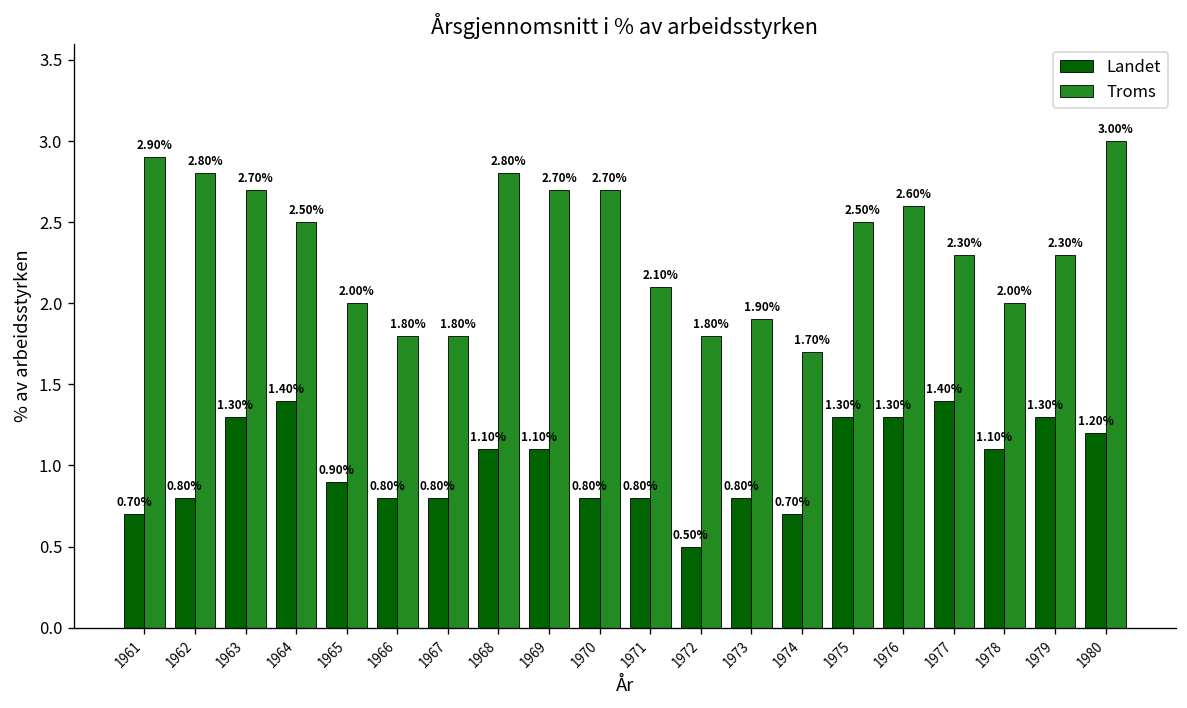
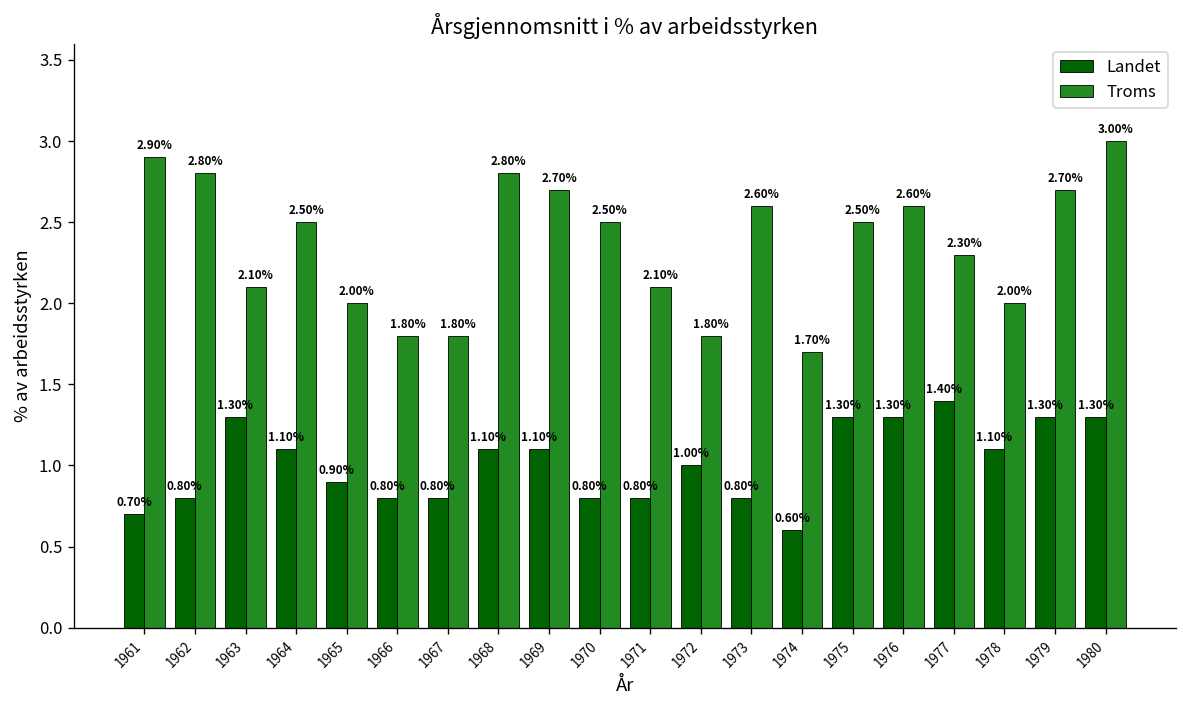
  {
    "Landet": {
      "1961": "0.70%",
      "1962": "0.80%",
      "1963": "1.30%",
-     "1964": "1.40%",
+     "1964": "1.10%",
      "1965": "0.90%",
      "1966": "0.80%",
      "1967": "0.80%",
      "1968": "1.10%",
      "1969": "1.10%",
      "1970": "0.80%",
      "1971": "0.80%",
-     "1972": "0.50%",
+     "1972": "1.00%",
      "1973": "0.80%",
-     "1974": "0.70%",
+     "1974": "0.60%",
      "1975": "1.30%",
      "1976": "1.30%",
      "1977": "1.40%",
      "1978": "1.10%",
      "1979": "1.30%",
-     "1980": "1.20%"
+     "1980": "1.30%"
    },
    "Troms": {
      "1961": "2.90%",
      "1962": "2.80%",
-     "1963": "2.70%",
+     "1963": "2.10%",
      "1964": "2.50%",
      "1965": "2.00%",
      "1966": "1.80%",
      "1967": "1.80%",
      "1968": "2.80%",
      "1969": "2.70%",
-     "1970": "2.70%",
+     "1970": "2.50%",
      "1971": "2.10%",
      "1972": "1.80%",
-     "1973": "1.90%",
+     "1973": "2.60%",
      "1974": "1.70%",
      "1975": "2.50%",
      "1976": "2.60%",
      "1977": "2.30%",
      "1978": "2.00%",
-     "1979": "2.30%",
+     "1979": "2.70%",
      "1980": "3.00%"
    }
  }
